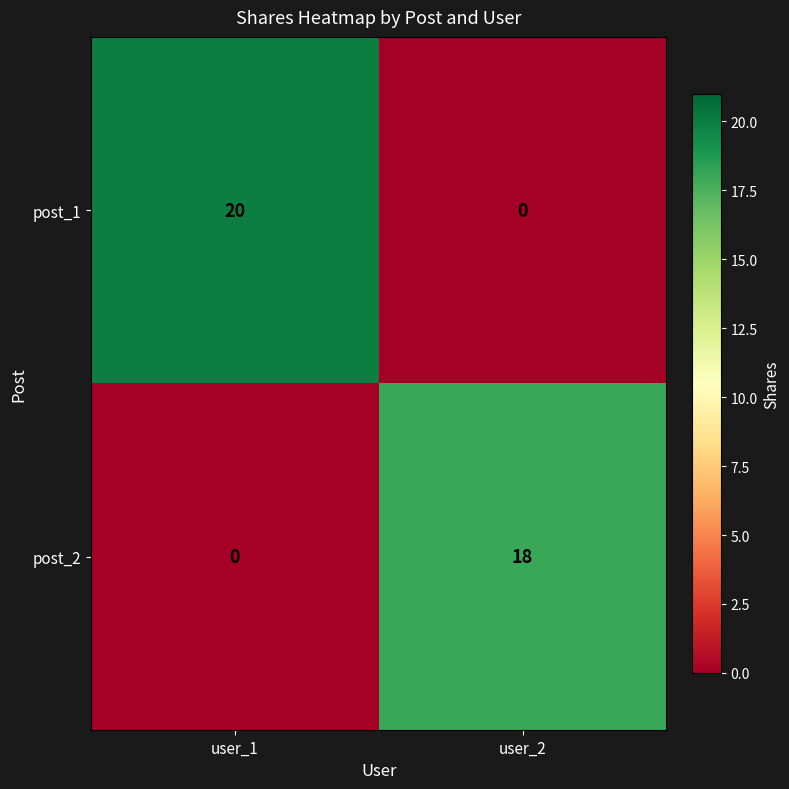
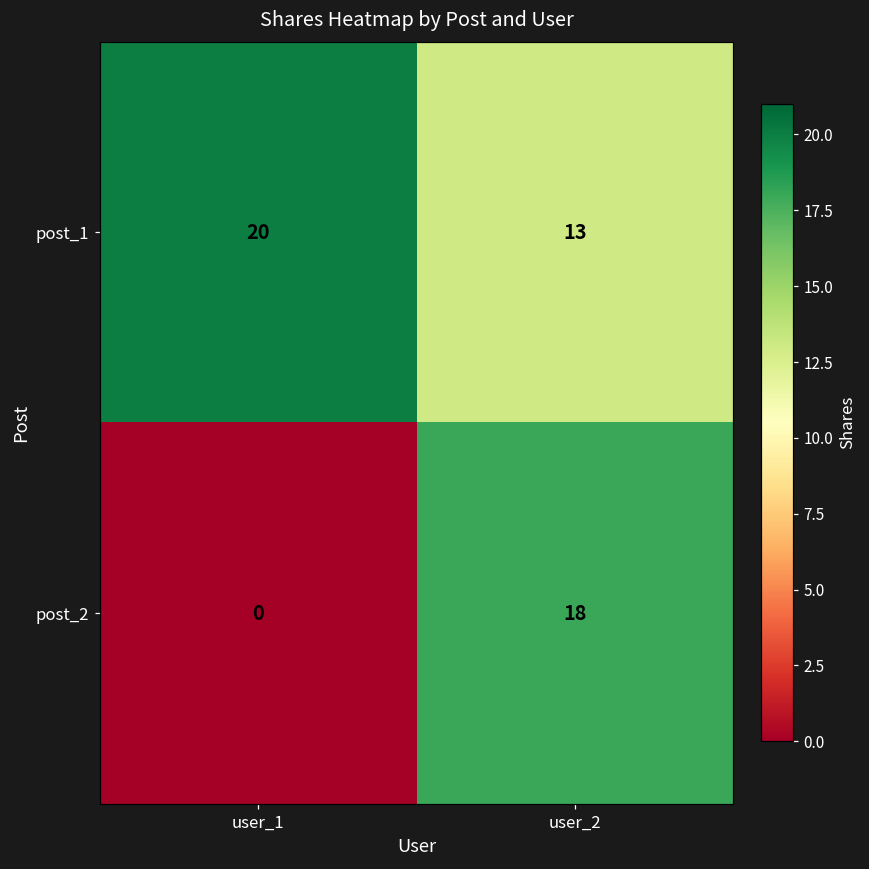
  {
    "post_1": {
      "user_1": 20,
-     "user_2": 0
+     "user_2": 13
    },
    "post_2": {
      "user_1": 0,
      "user_2": 18
    }
  }
